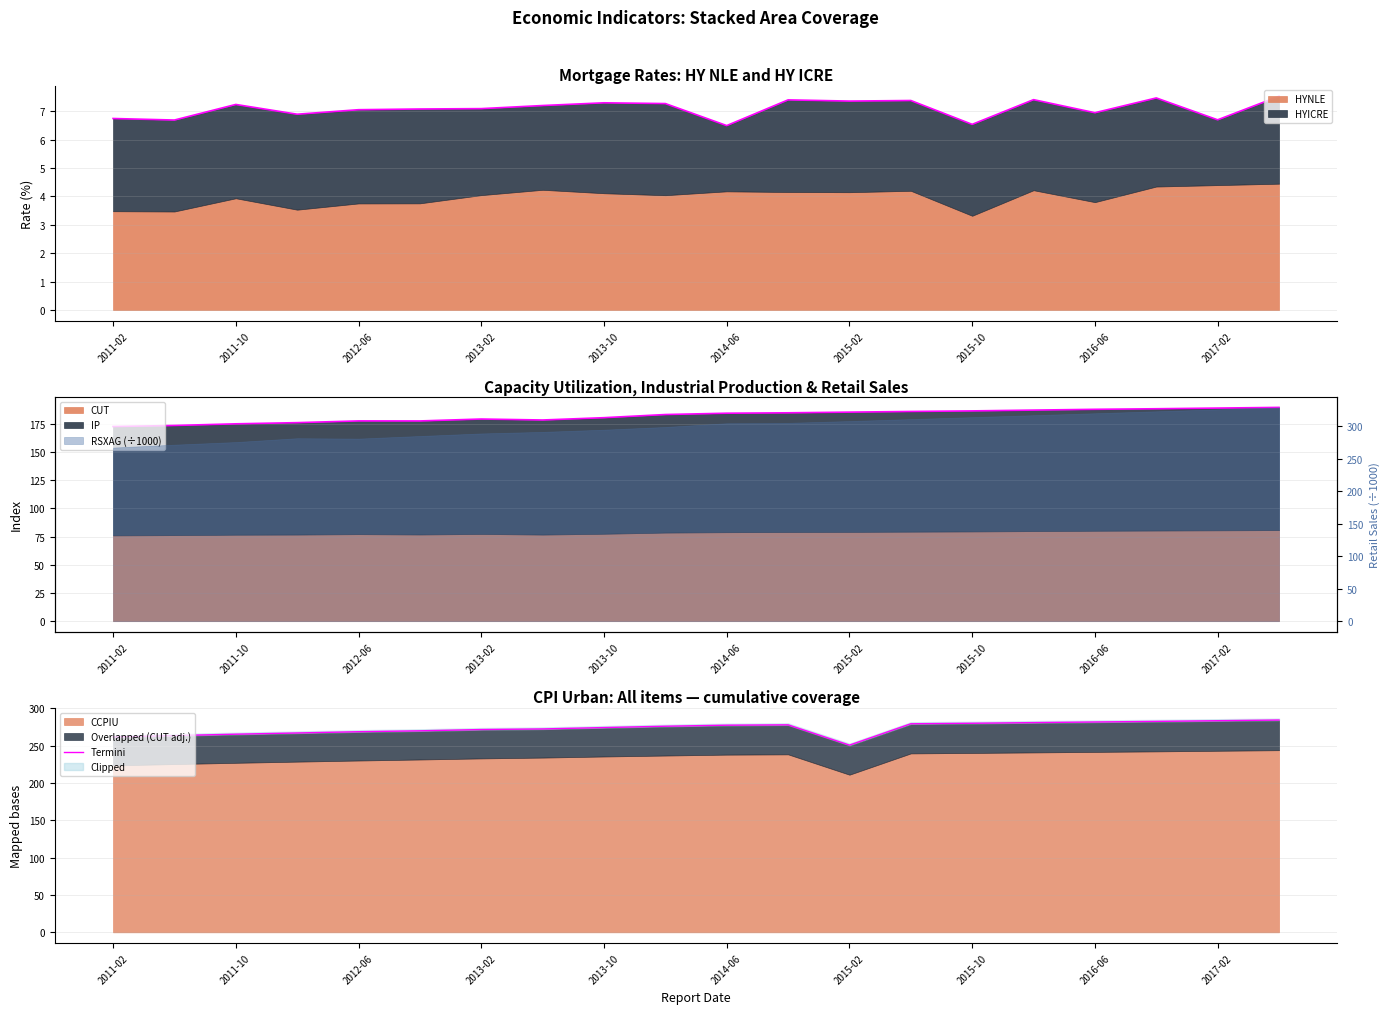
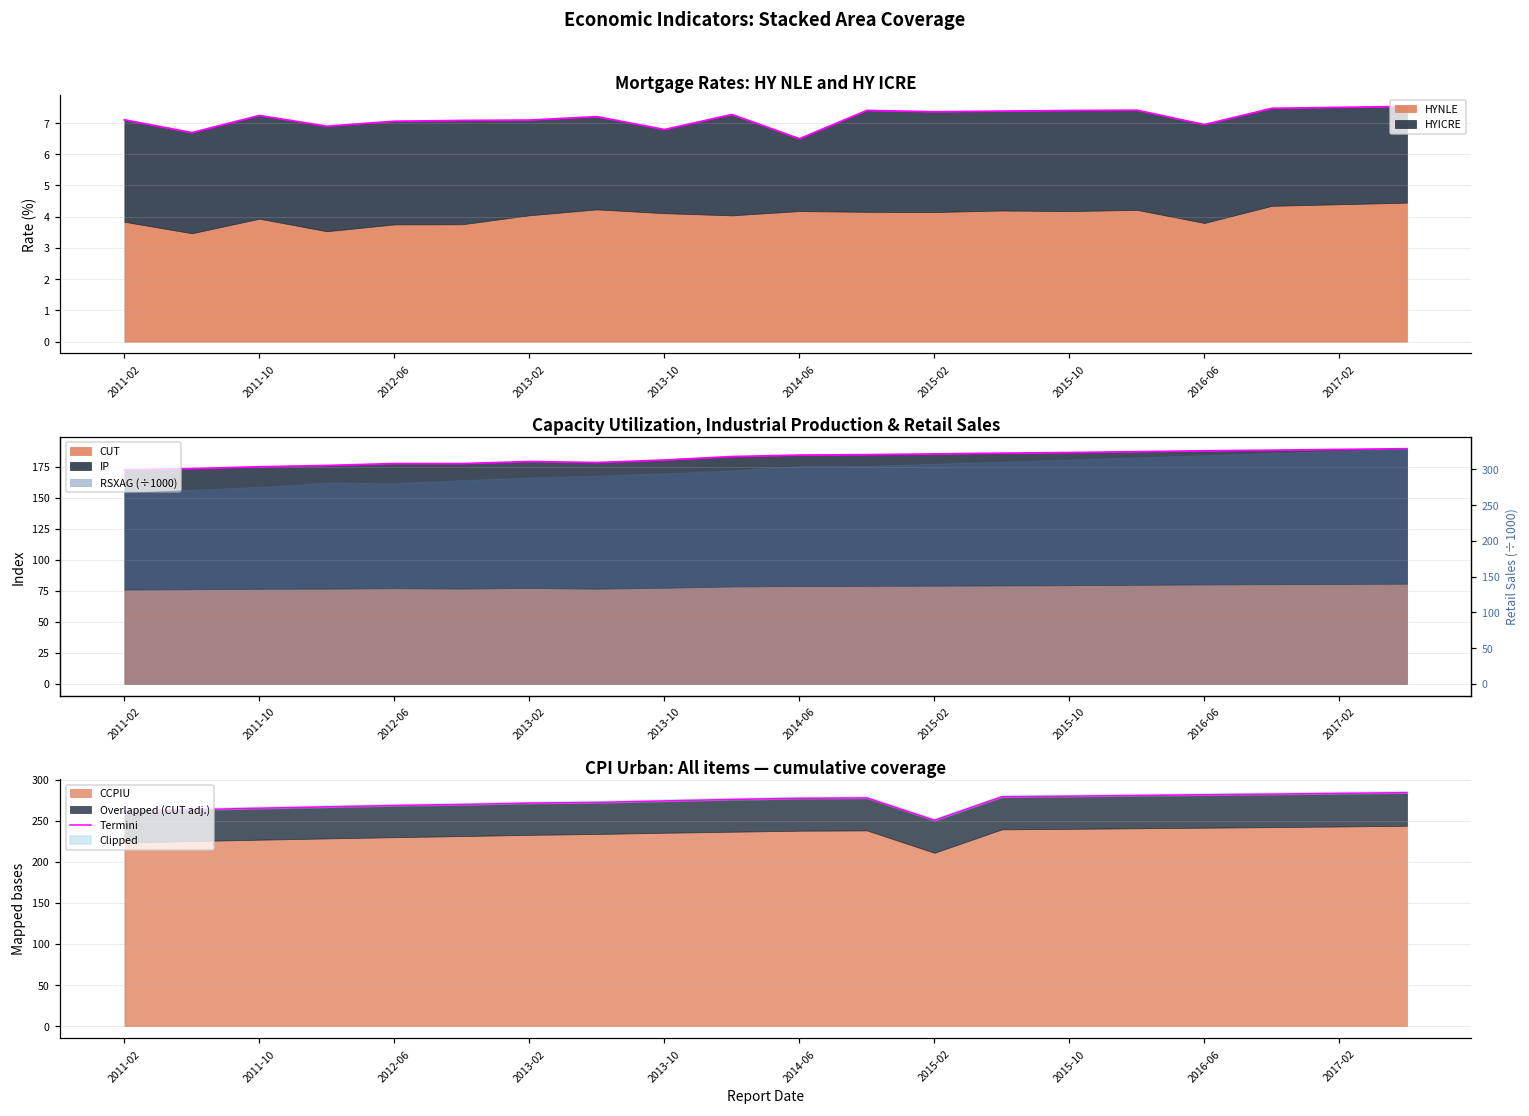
  {
    "Mortgage Rates: HY NLE and HY ICRE": {
      "HYNLE": {
-       "2011-02": 3.5,
+       "2011-02": 3.8,
        "2011-10": 3.9,
        "2012-06": 3.8,
        "2013-02": 4.0,
        "2013-10": 4.1,
        "2014-06": 4.2,
        "2015-02": 4.2,
-       "2015-10": 3.3,
+       "2015-10": 4.2,
        "2016-06": 3.8,
        "2017-02": 4.4
      },
      "HYICRE": {
        "2011-02": 3.3,
        "2011-10": 3.3,
        "2012-06": 3.3,
        "2013-02": 3.0,
-       "2013-10": 3.2,
+       "2013-10": 2.7,
        "2014-06": 2.3,
        "2015-02": 3.2,
        "2015-10": 3.2,
        "2016-06": 3.1,
-       "2017-02": 2.3
+       "2017-02": 3.1
      }
    },
    "CPI Urban: All items — cumulative coverage": {
      "CCPIU": {
        "2011-10": 230,
        "2012-06": 230,
        "2013-02": 230,
        "2013-10": 240,
        "2014-06": 240,
        "2015-02": 210,
        "2015-10": 240,
        "2016-06": 240,
        "2017-02": 240
      }
    }
  }
